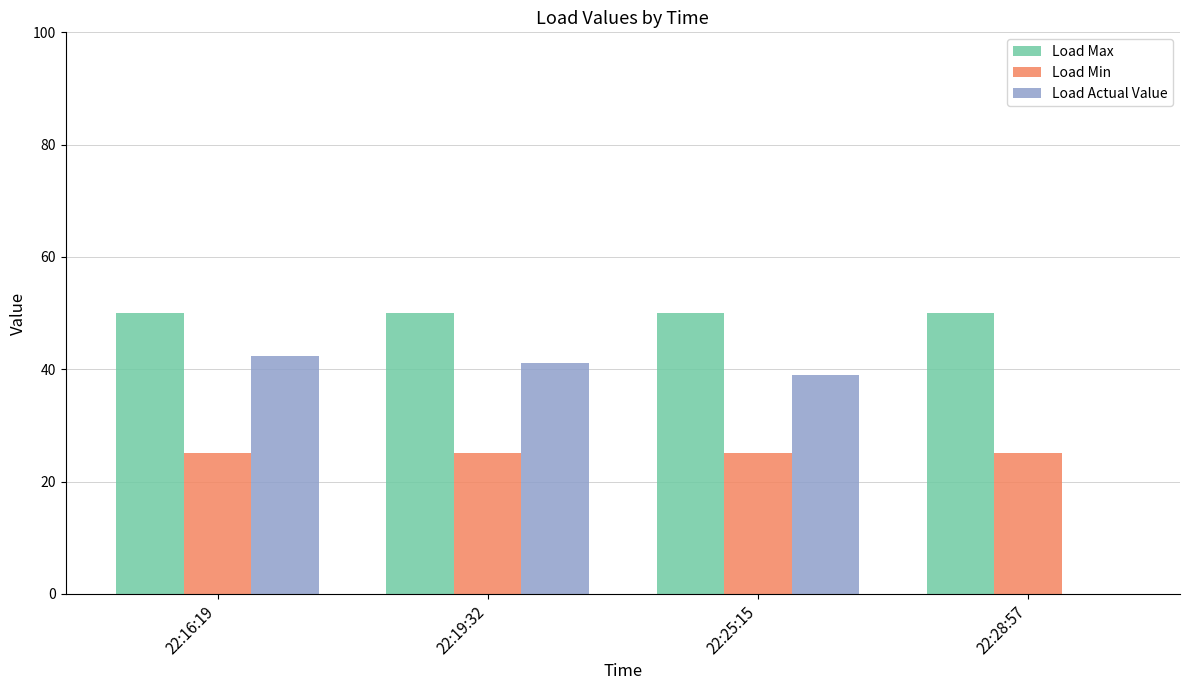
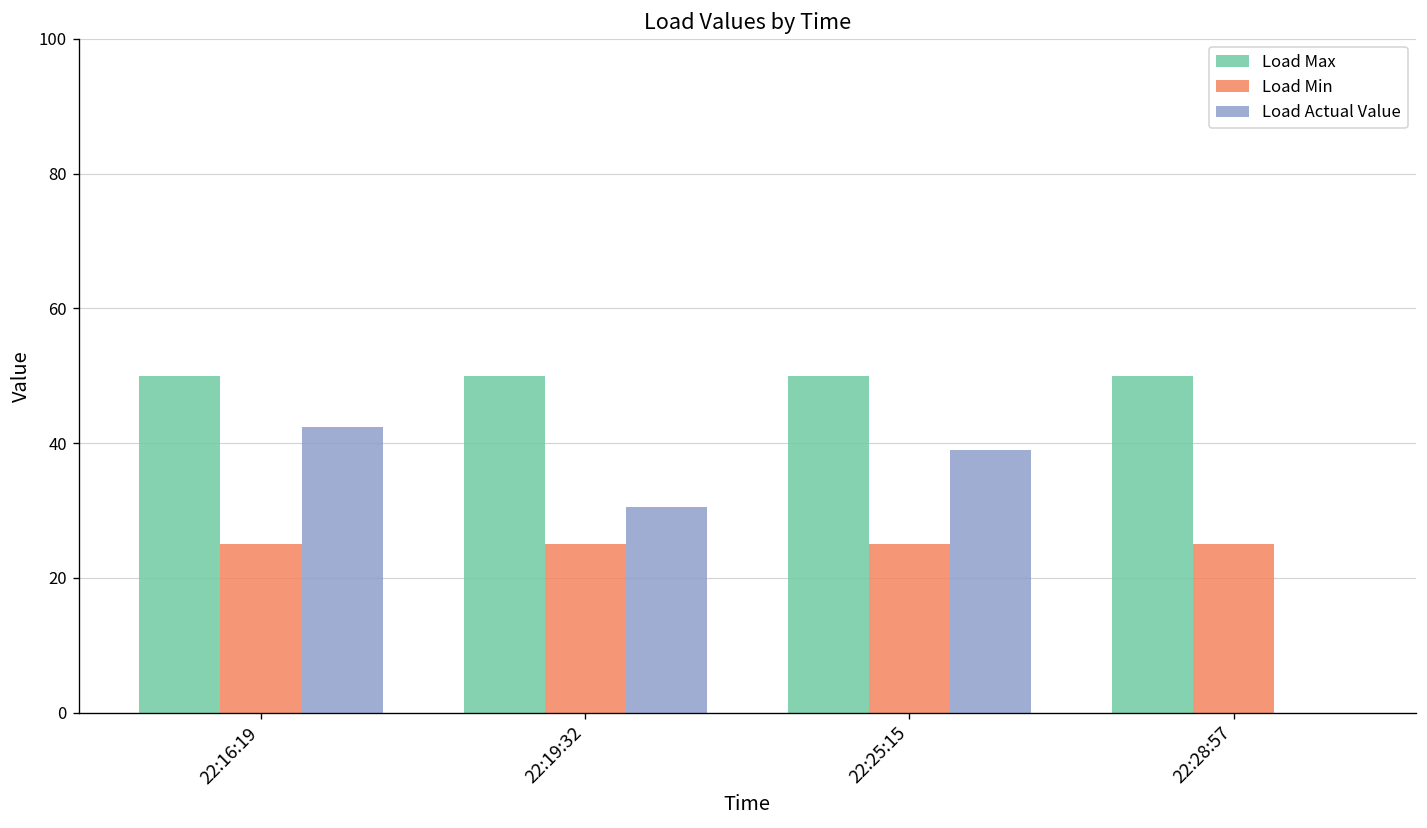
  {
    "Load Max": {
      "22:16:19": 50,
      "22:19:32": 50,
      "22:25:15": 50,
      "22:28:57": 50
    },
    "Load Min": {
      "22:16:19": 25,
      "22:19:32": 25,
      "22:25:15": 25,
      "22:28:57": 25
    },
    "Load Actual Value": {
      "22:16:19": 42,
-     "22:19:32": 41,
+     "22:19:32": 30,
      "22:25:15": 39,
      "22:28:57": 0
    }
  }
